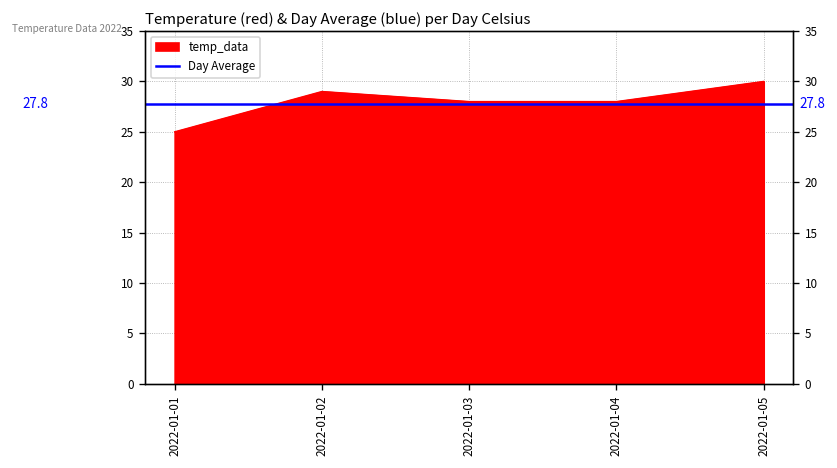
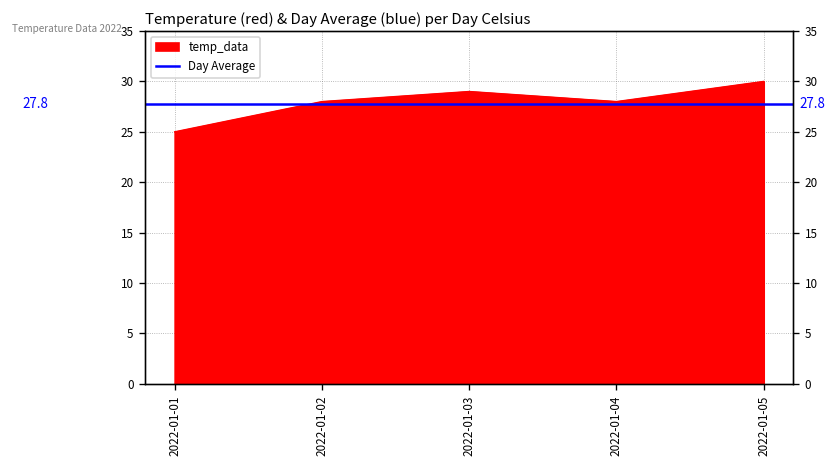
  {
    "2022-01-01": 25,
-   "2022-01-02": 29,
-   "2022-01-03": 28,
+   "2022-01-02": 28,
+   "2022-01-03": 29,
    "2022-01-04": 28,
    "2022-01-05": 30
  }
